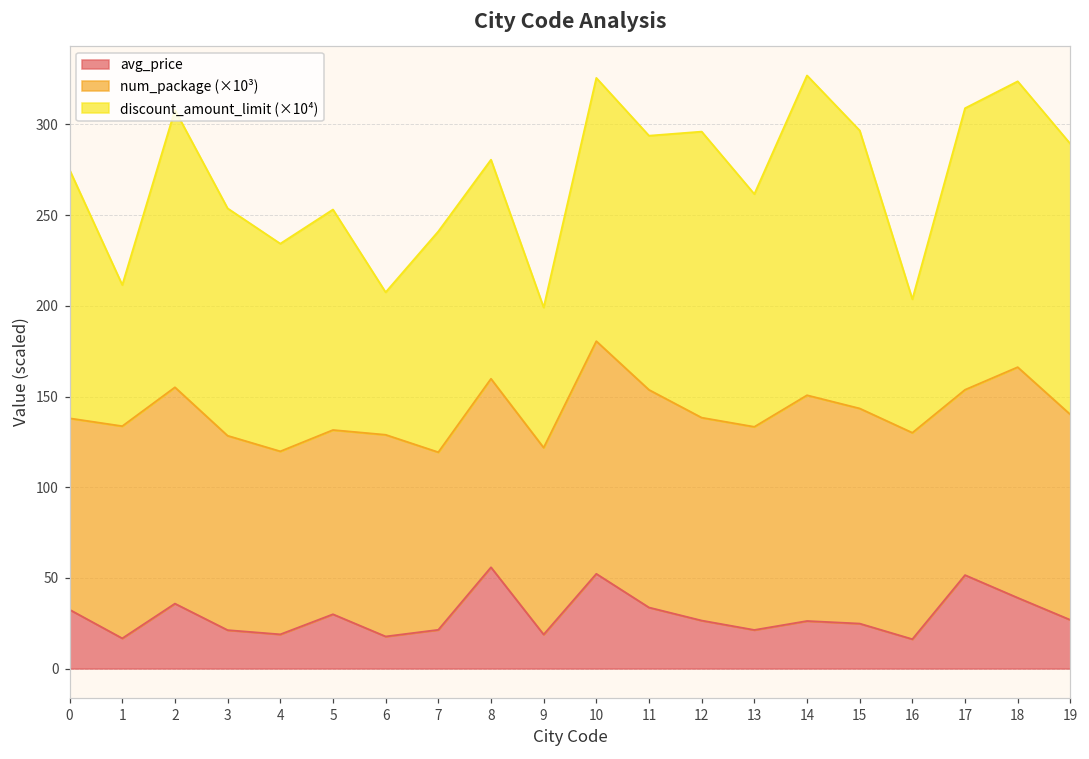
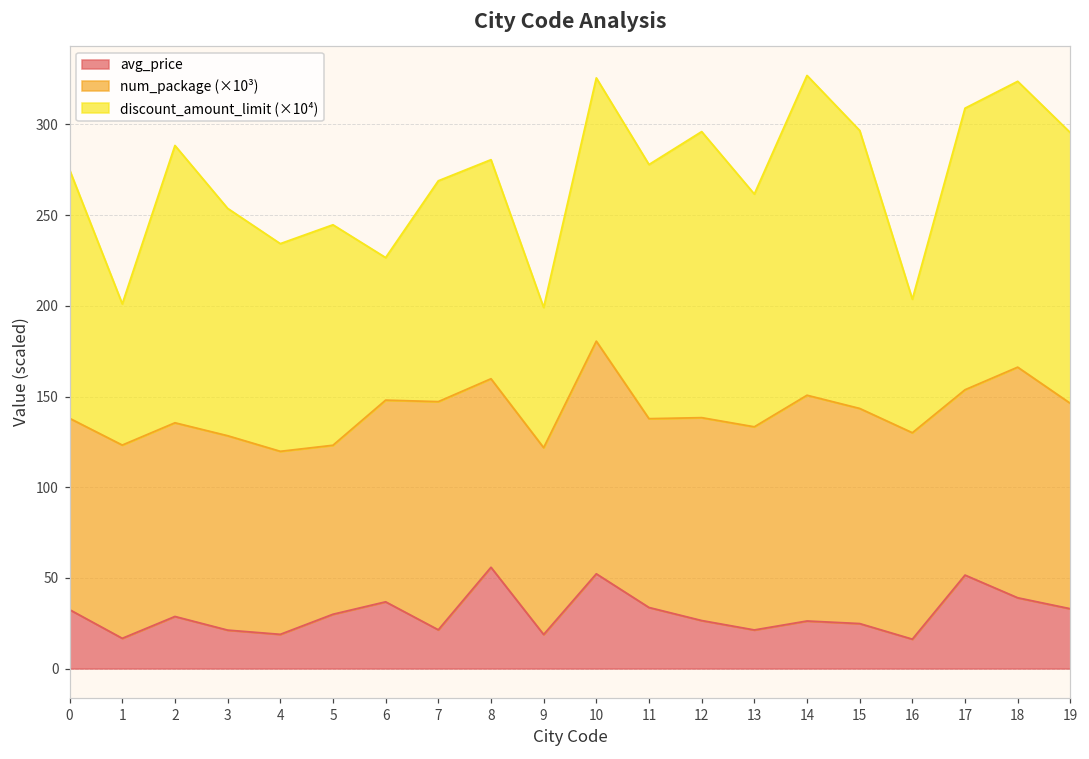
  {
    "avg_price": {
      "0": 32,
      "1": 17,
-     "2": 36,
+     "2": 29,
      "3": 21,
      "4": 19,
      "5": 30,
-     "6": 18,
+     "6": 37,
      "7": 21,
      "8": 56,
      "9": 19,
      "10": 52,
      "11": 34,
      "12": 26,
      "13": 21,
      "14": 26,
      "15": 25,
      "16": 16,
      "17": 52,
      "18": 39,
-     "19": 27
+     "19": 33
    },
    "num_package (×10³)": {
      "0": 106,
-     "1": 117,
-     "2": 119,
+     "1": 107,
+     "2": 107,
      "3": 107,
      "4": 101,
-     "5": 102,
+     "5": 93,
      "6": 111,
-     "7": 98,
+     "7": 126,
      "8": 104,
      "9": 103,
      "10": 128,
-     "11": 120,
+     "11": 104,
      "12": 112,
      "13": 112,
      "14": 124,
      "15": 119,
      "16": 114,
      "17": 102,
      "18": 127,
      "19": 113
    },
    "discount_amount_limit (×10⁴)": {
      "0": 137,
      "1": 78,
      "3": 125,
      "4": 115,
      "5": 122,
      "6": 79,
      "7": 122,
      "8": 121,
      "9": 77,
      "10": 145,
      "11": 140,
      "12": 158,
      "13": 128,
      "14": 176,
      "15": 153,
      "16": 74,
      "17": 155,
      "18": 158,
      "19": 149
    }
  }
